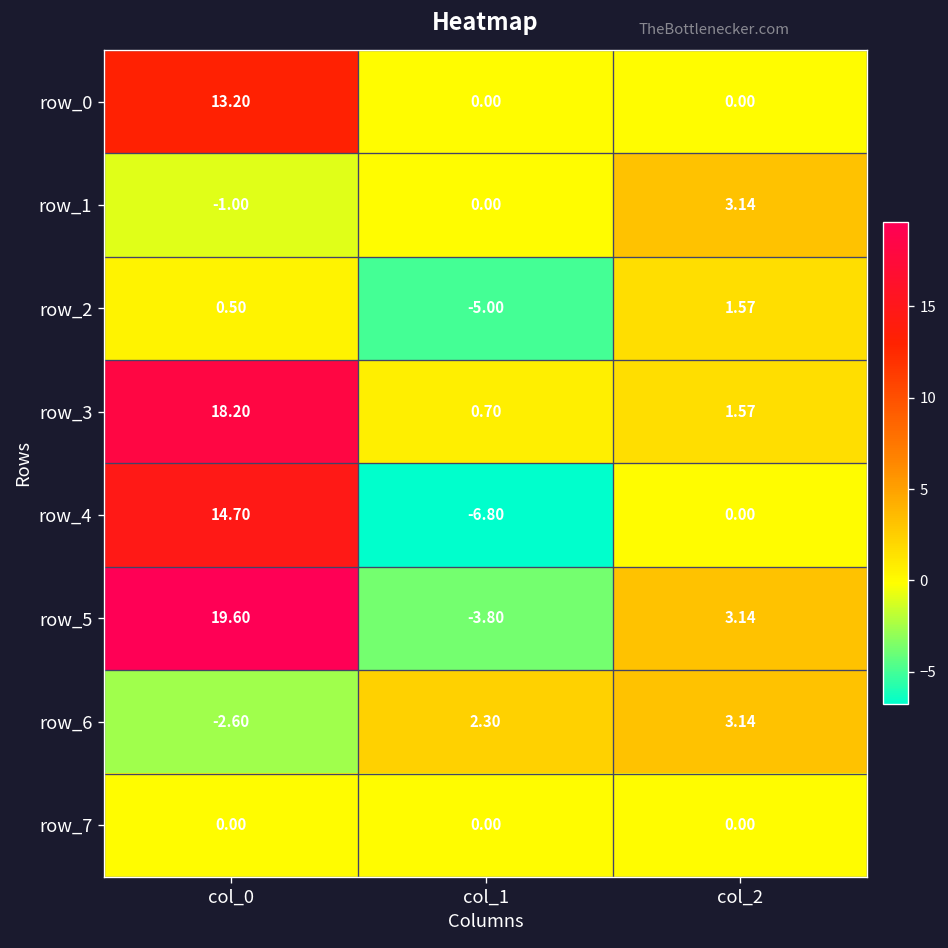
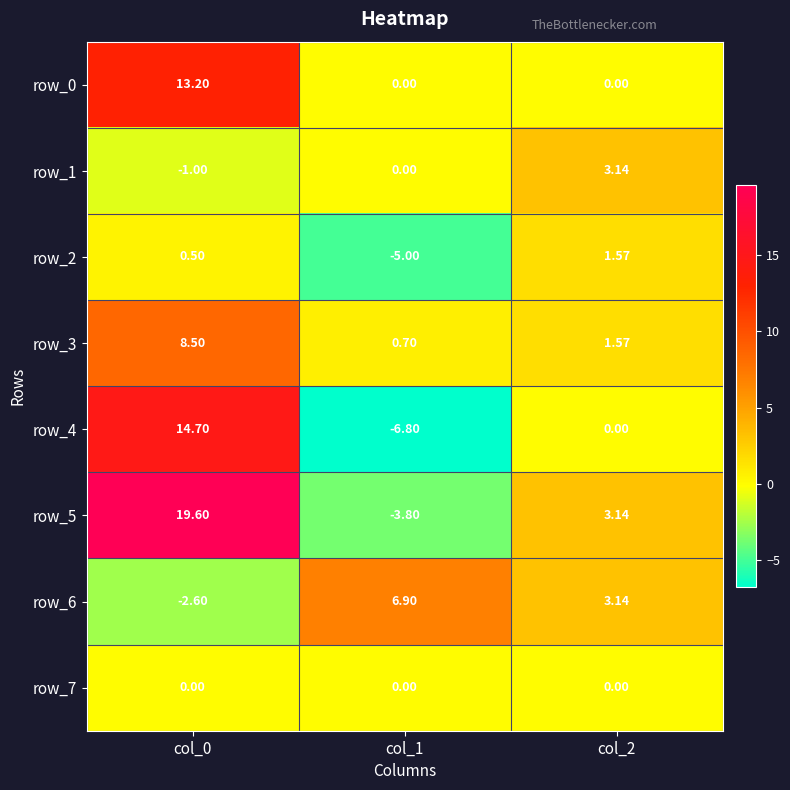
  {
    "row_0": {
      "col_0": 13.20,
      "col_1": 0.00,
      "col_2": 0.00
    },
    "row_1": {
      "col_0": -1.00,
      "col_1": 0.00,
      "col_2": 3.14
    },
    "row_2": {
      "col_0": 0.50,
      "col_1": -5.00,
      "col_2": 1.57
    },
    "row_3": {
-     "col_0": 18.20,
+     "col_0": 8.50,
      "col_1": 0.70,
      "col_2": 1.57
    },
    "row_4": {
      "col_0": 14.70,
      "col_1": -6.80,
      "col_2": 0.00
    },
    "row_5": {
      "col_0": 19.60,
      "col_1": -3.80,
      "col_2": 3.14
    },
    "row_6": {
      "col_0": -2.60,
-     "col_1": 2.30,
+     "col_1": 6.90,
      "col_2": 3.14
    },
    "row_7": {
      "col_0": 0.00,
      "col_1": 0.00,
      "col_2": 0.00
    }
  }
